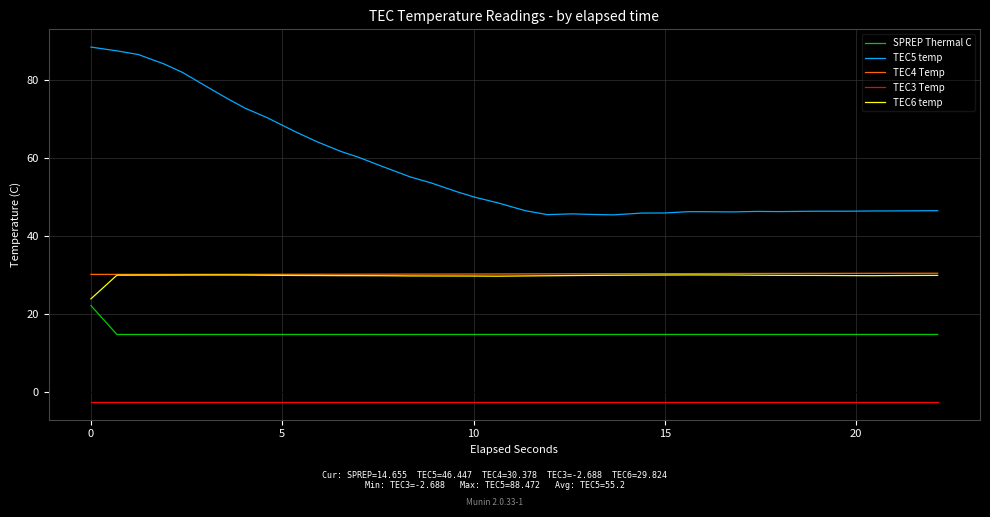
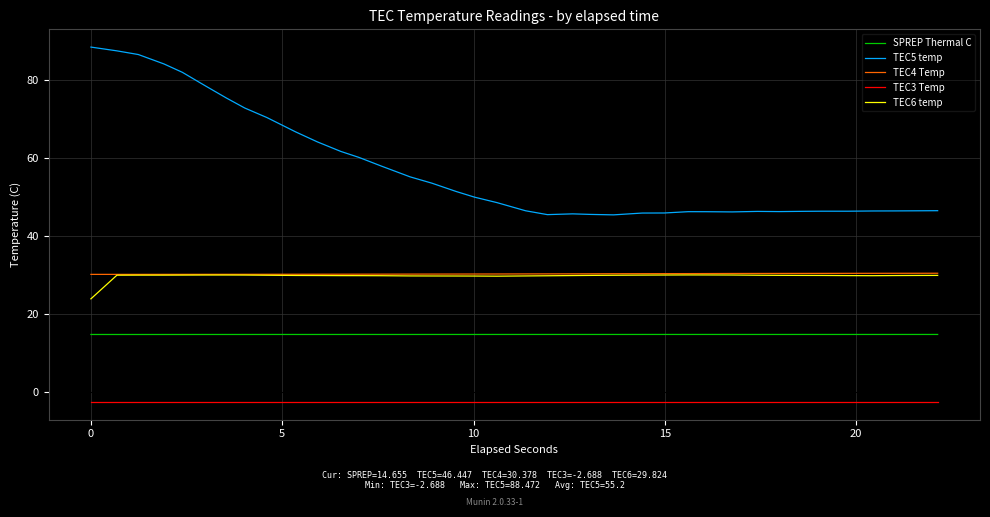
  {
    "SPREP Thermal C": {
-     "0": 22
+     "0": 15
    },
    "TEC5 temp": {
      "0": 88
    },
    "TEC4 Temp": {
      "0": 30
    },
    "TEC3 Temp": {
      "0": -3
    },
    "TEC6 temp": {
      "0": 24
    }
  }
